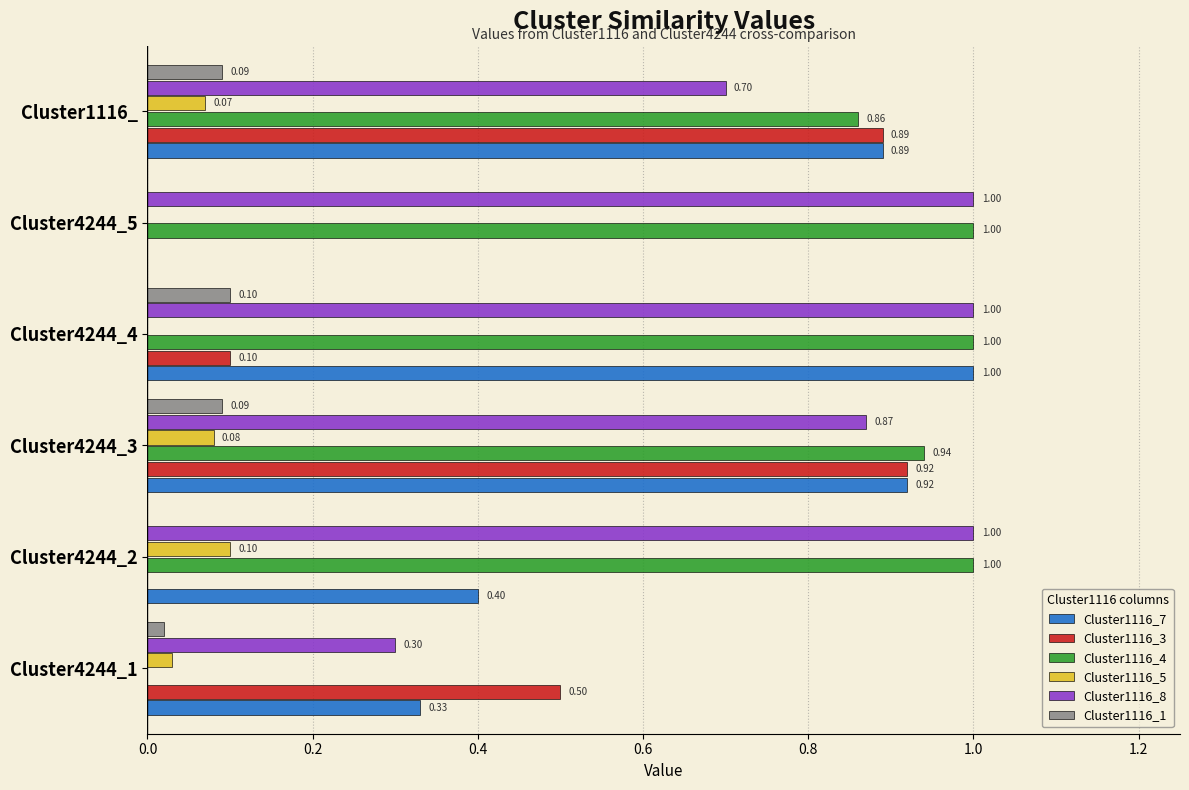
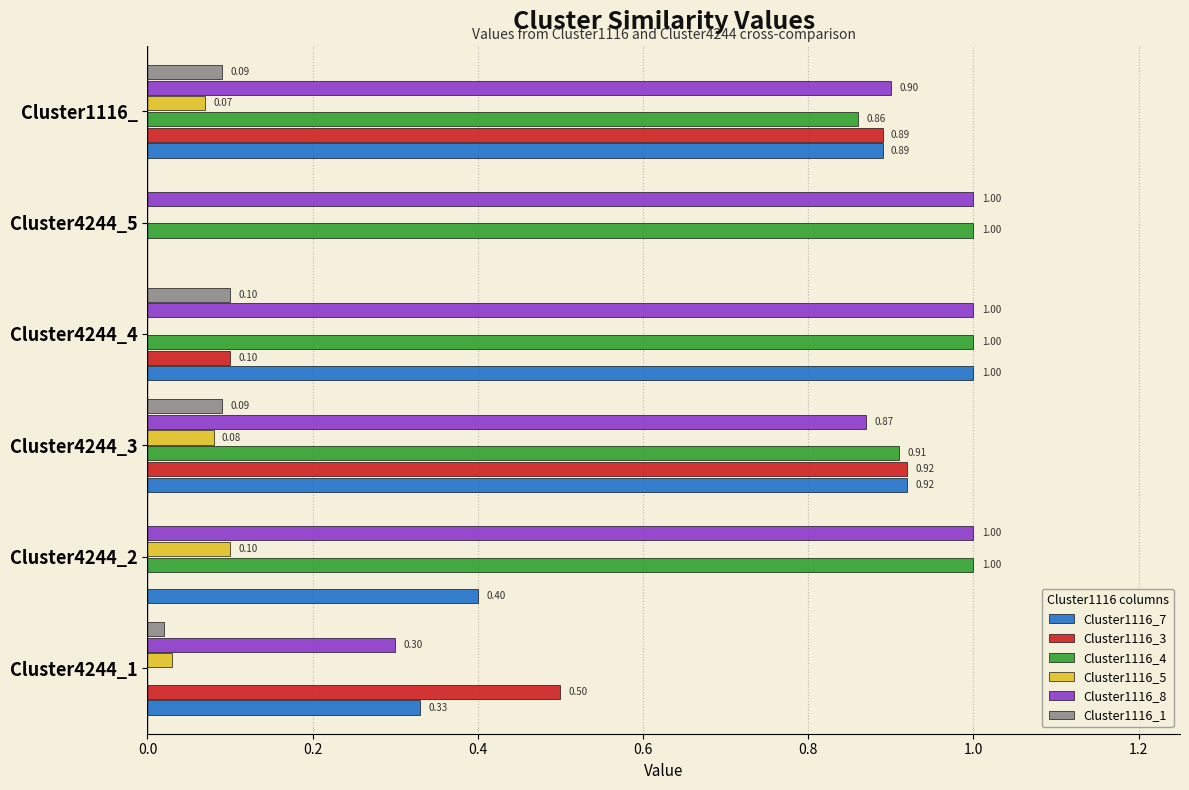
  {
    "Cluster1116_7": {
      "Cluster1116_": 0.89,
      "Cluster4244_4": 1.00,
      "Cluster4244_3": 0.92,
      "Cluster4244_2": 0.40,
      "Cluster4244_1": 0.33
    },
    "Cluster1116_3": {
      "Cluster1116_": 0.89,
      "Cluster4244_4": 0.10,
      "Cluster4244_3": 0.92,
      "Cluster4244_1": 0.50
    },
    "Cluster1116_4": {
      "Cluster1116_": 0.86,
      "Cluster4244_5": 1.00,
      "Cluster4244_4": 1.00,
-     "Cluster4244_3": 0.94,
+     "Cluster4244_3": 0.91,
      "Cluster4244_2": 1.00
    },
    "Cluster1116_5": {
      "Cluster1116_": 0.07,
      "Cluster4244_3": 0.08,
      "Cluster4244_2": 0.10
    },
    "Cluster1116_8": {
-     "Cluster1116_": 0.70,
+     "Cluster1116_": 0.90,
      "Cluster4244_5": 1.00,
      "Cluster4244_4": 1.00,
      "Cluster4244_3": 0.87,
      "Cluster4244_2": 1.00,
      "Cluster4244_1": 0.30
    },
    "Cluster1116_1": {
      "Cluster1116_": 0.09,
      "Cluster4244_4": 0.10,
      "Cluster4244_3": 0.09
    }
  }
